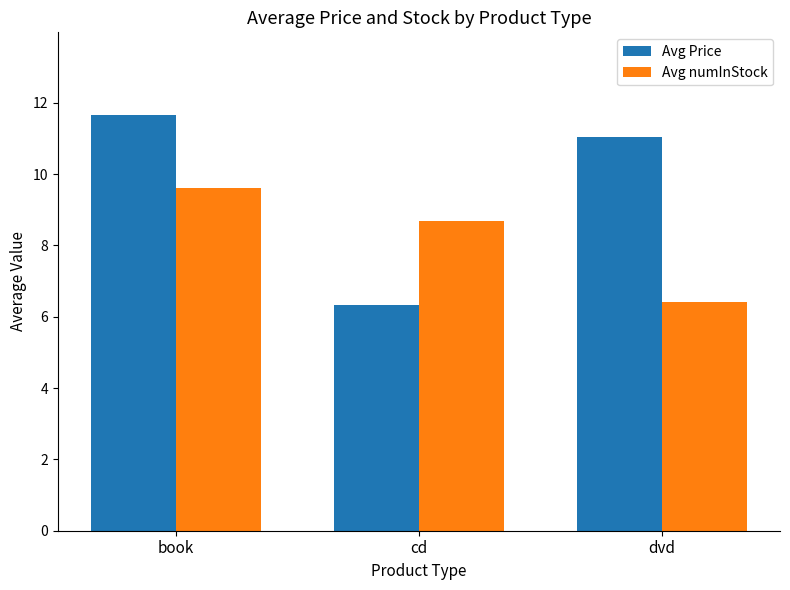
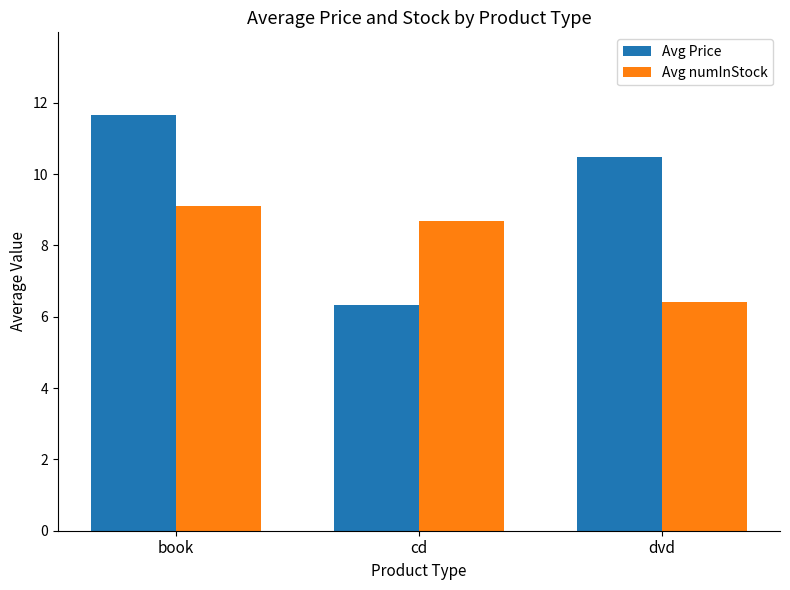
  {
    "Avg Price": {
      "book": 11.6,
      "cd": 6.3,
-     "dvd": 11.1
+     "dvd": 10.5
    },
    "Avg numInStock": {
-     "book": 9.6,
+     "book": 9.1,
      "cd": 8.7,
      "dvd": 6.4
    }
  }
